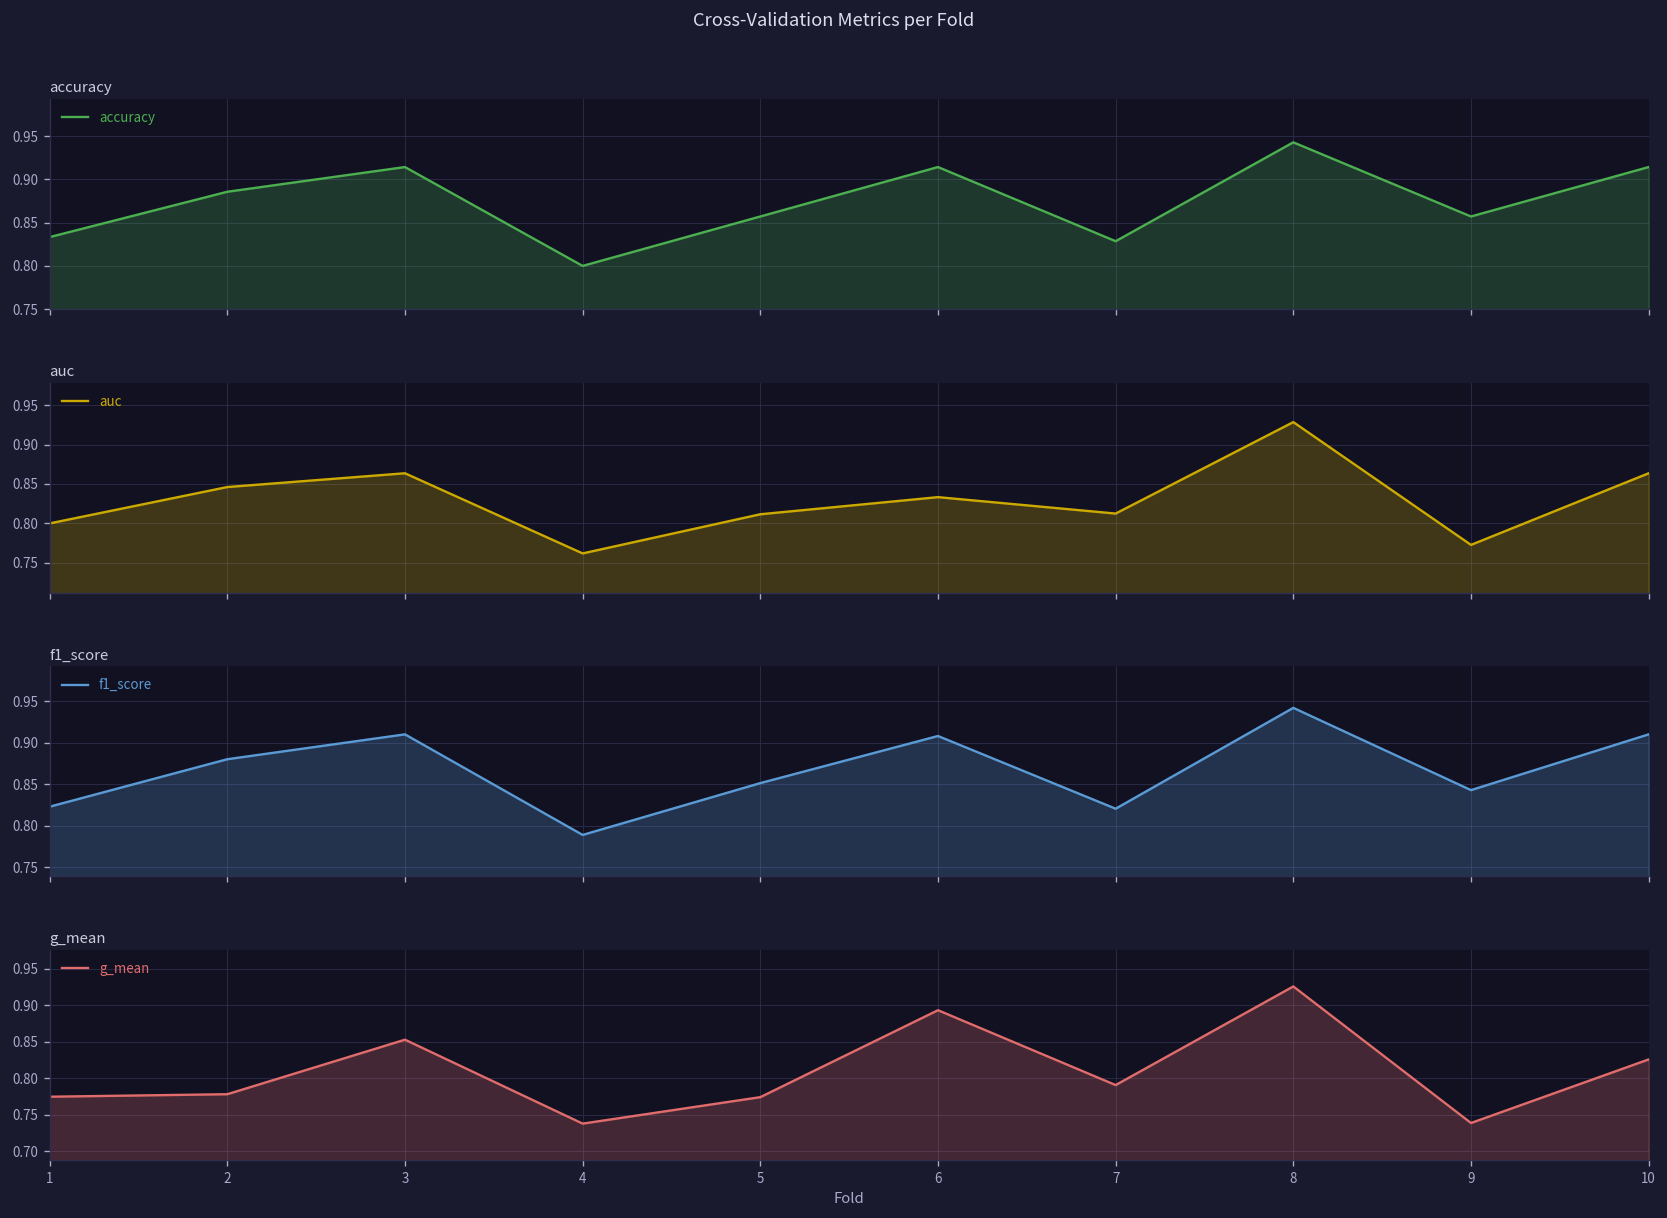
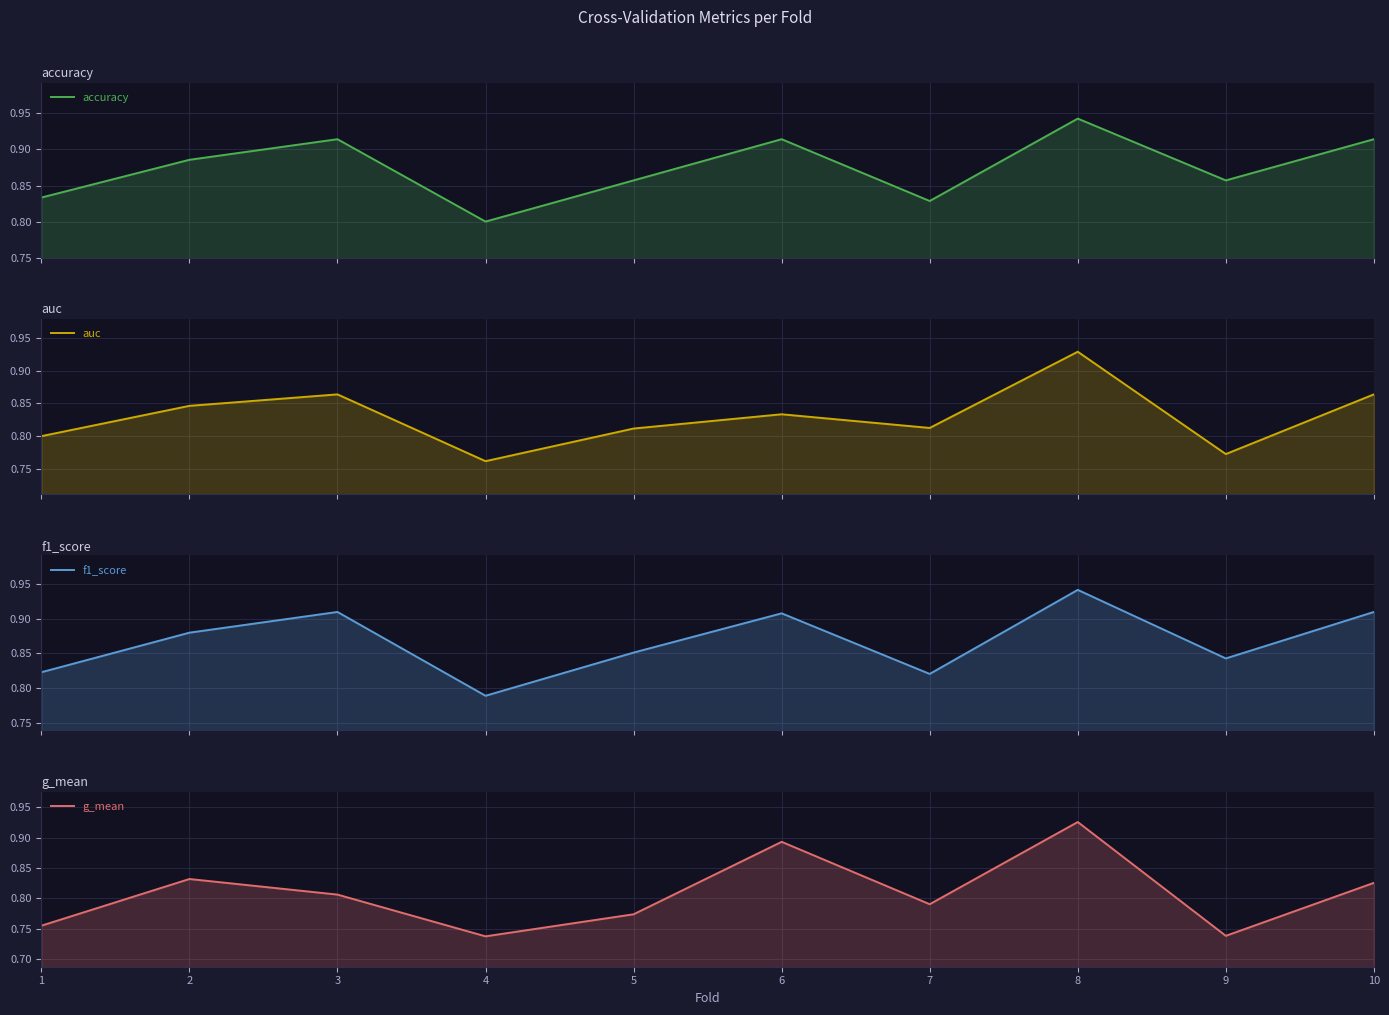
  {
    "g_mean": {
-     "1": 0.77,
-     "2": 0.78,
-     "3": 0.85,
+     "1": 0.76,
+     "2": 0.83,
+     "3": 0.81,
      "4": 0.74,
      "5": 0.77,
      "6": 0.89,
      "7": 0.79,
      "8": 0.93,
      "9": 0.74,
      "10": 0.83
    }
  }
